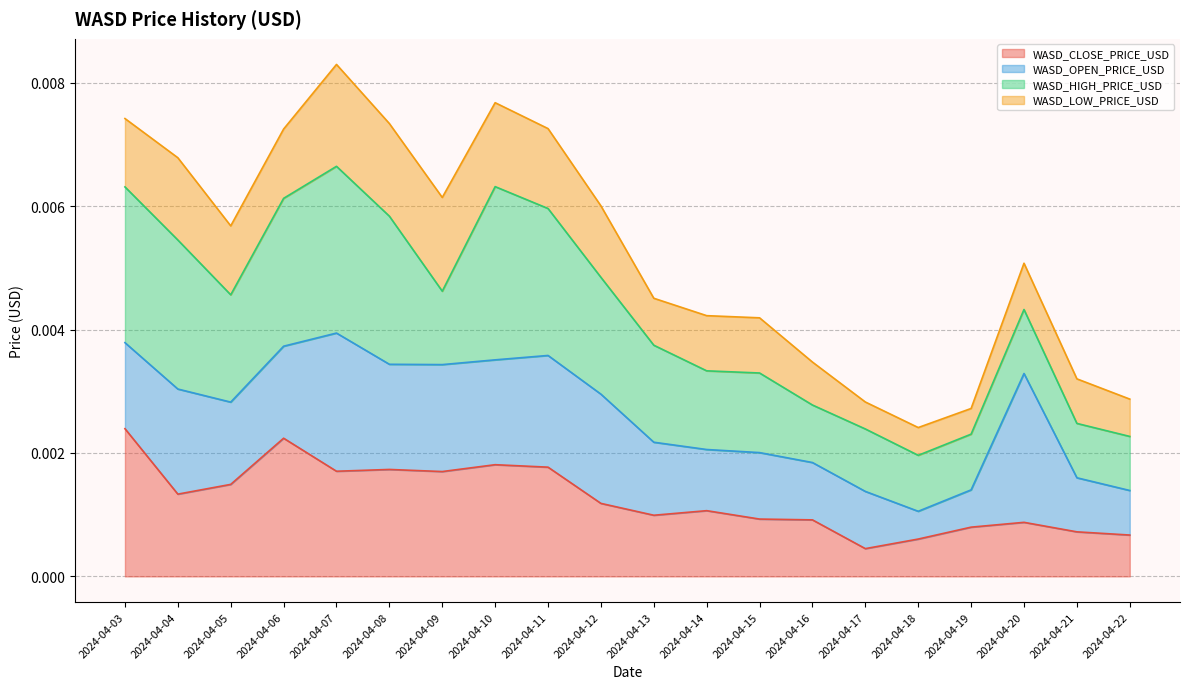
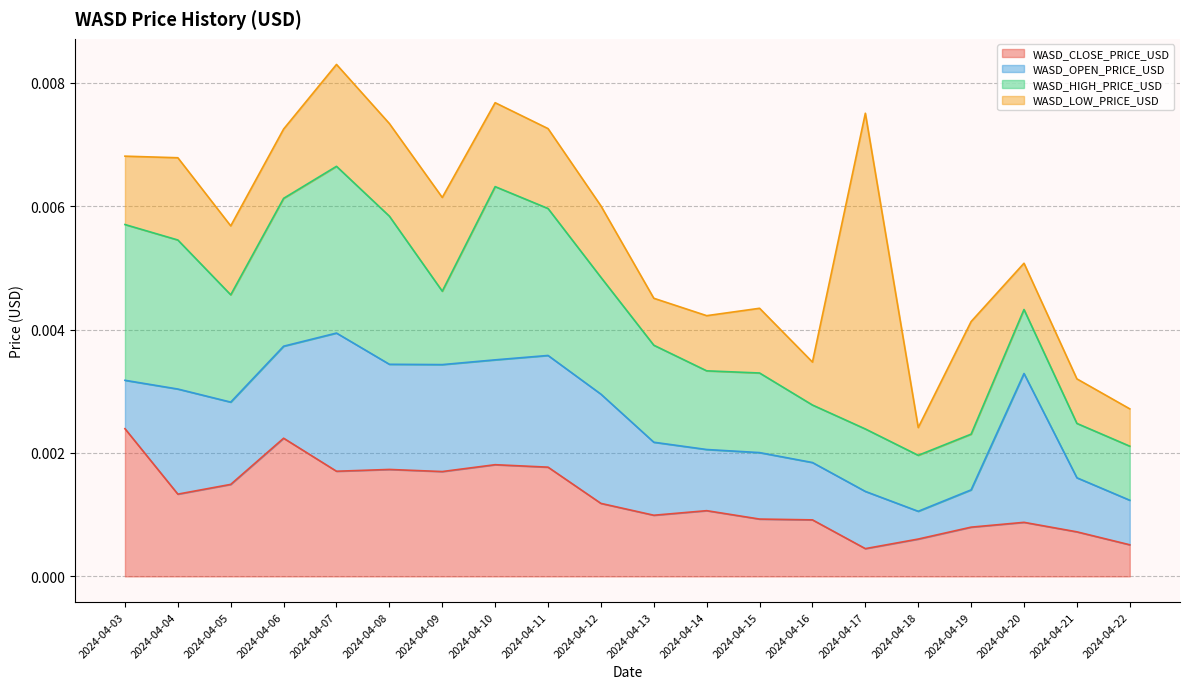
  {
    "WASD_CLOSE_PRICE_USD": {
      "2024-04-03": 0.0024,
      "2024-04-04": 0.0013,
      "2024-04-05": 0.0015,
      "2024-04-06": 0.0022,
      "2024-04-07": 0.0017,
      "2024-04-08": 0.0017,
      "2024-04-09": 0.0017,
      "2024-04-10": 0.0018,
      "2024-04-11": 0.0018,
      "2024-04-12": 0.0012,
      "2024-04-13": 0.0010,
      "2024-04-14": 0.0011,
      "2024-04-15": 0.0009,
      "2024-04-16": 0.0009,
      "2024-04-17": 0.0004,
      "2024-04-18": 0.0006,
      "2024-04-19": 0.0008,
      "2024-04-20": 0.0009,
      "2024-04-21": 0.0007,
-     "2024-04-22": 0.0007
+     "2024-04-22": 0.0005
    },
    "WASD_OPEN_PRICE_USD": {
-     "2024-04-03": 0.0014,
+     "2024-04-03": 0.0008,
      "2024-04-04": 0.0017,
      "2024-04-05": 0.0013,
      "2024-04-06": 0.0015,
      "2024-04-07": 0.0022,
      "2024-04-08": 0.0017,
      "2024-04-09": 0.0017,
      "2024-04-10": 0.0017,
      "2024-04-11": 0.0018,
      "2024-04-12": 0.0018,
      "2024-04-13": 0.0012,
      "2024-04-14": 0.0010,
      "2024-04-15": 0.0011,
      "2024-04-16": 0.0009,
      "2024-04-17": 0.0009,
      "2024-04-18": 0.0004,
      "2024-04-19": 0.0006,
      "2024-04-20": 0.0024,
      "2024-04-21": 0.0009,
      "2024-04-22": 0.0007
    },
    "WASD_HIGH_PRICE_USD": {
      "2024-04-03": 0.0025,
      "2024-04-04": 0.0024,
      "2024-04-05": 0.0017,
      "2024-04-06": 0.0024,
      "2024-04-07": 0.0027,
      "2024-04-08": 0.0024,
      "2024-04-09": 0.0012,
      "2024-04-10": 0.0028,
      "2024-04-11": 0.0024,
      "2024-04-12": 0.0019,
      "2024-04-13": 0.0016,
      "2024-04-14": 0.0013,
      "2024-04-15": 0.0013,
      "2024-04-16": 0.0009,
      "2024-04-17": 0.0010,
      "2024-04-18": 0.0009,
      "2024-04-19": 0.0009,
      "2024-04-20": 0.0010,
      "2024-04-21": 0.0009,
      "2024-04-22": 0.0009
    },
    "WASD_LOW_PRICE_USD": {
      "2024-04-03": 0.0011,
      "2024-04-04": 0.0013,
      "2024-04-05": 0.0011,
      "2024-04-06": 0.0011,
      "2024-04-07": 0.0017,
      "2024-04-08": 0.0015,
      "2024-04-09": 0.0015,
      "2024-04-10": 0.0014,
      "2024-04-11": 0.0013,
      "2024-04-12": 0.0012,
      "2024-04-13": 0.0008,
      "2024-04-14": 0.0009,
-     "2024-04-15": 0.0009,
+     "2024-04-15": 0.0010,
      "2024-04-16": 0.0007,
-     "2024-04-17": 0.0004,
+     "2024-04-17": 0.0051,
      "2024-04-18": 0.0004,
-     "2024-04-19": 0.0004,
+     "2024-04-19": 0.0018,
      "2024-04-20": 0.0008,
      "2024-04-21": 0.0007,
      "2024-04-22": 0.0006
    }
  }
